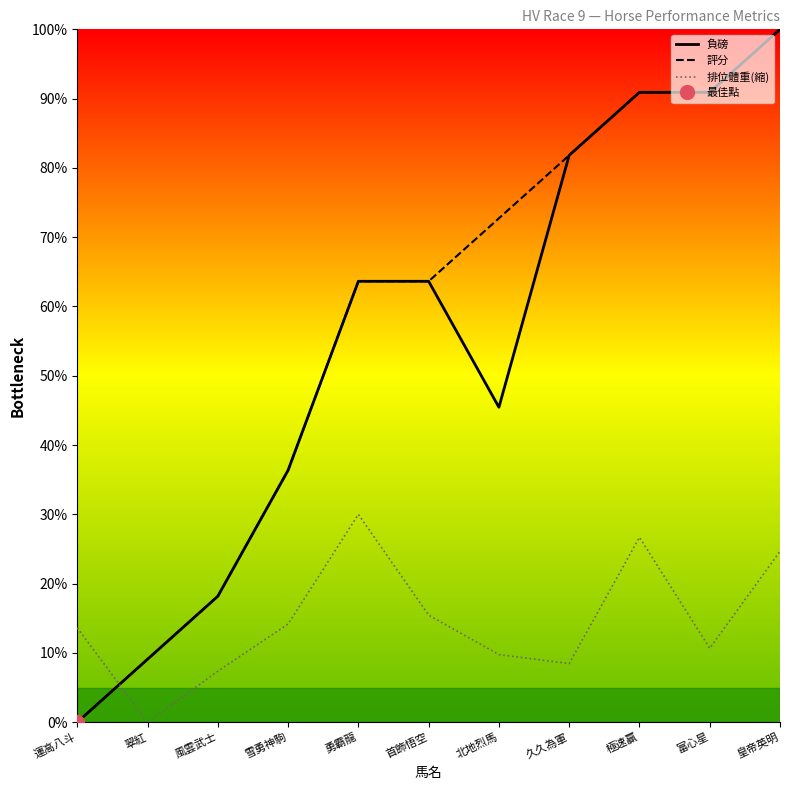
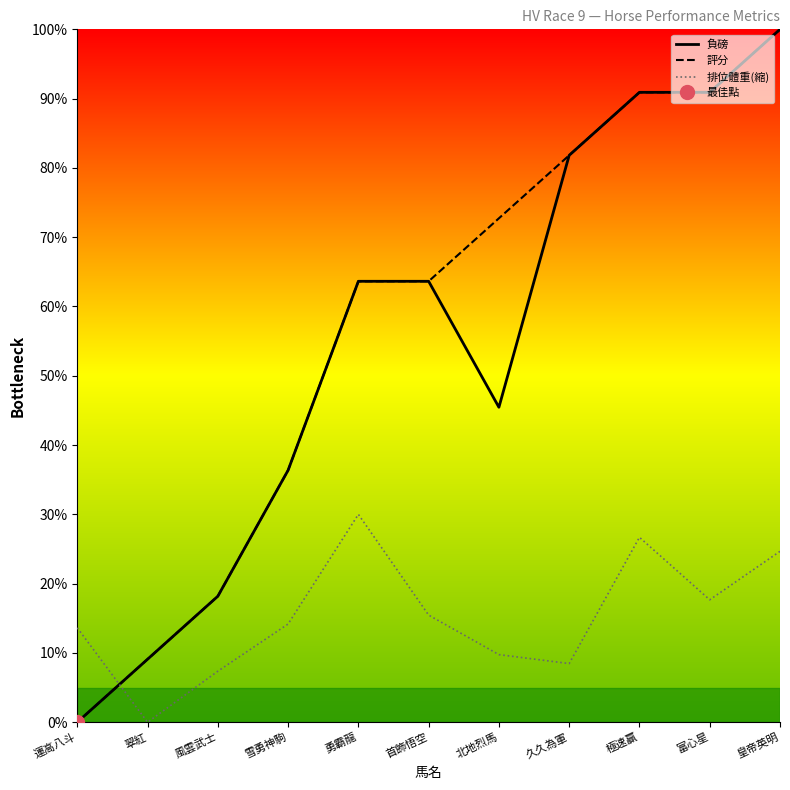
  {
    "排位體重(縮)": {
      "運高八斗": "14%",
      "風雲武士": "7%",
      "雪勇神駒": "14%",
      "勇霸龍": "30%",
      "首飾悟空": "15%",
      "北地烈馬": "10%",
      "久久為軍": "8%",
      "極速贏": "27%",
-     "富心星": "11%",
+     "富心星": "18%",
      "皇帝英明": "25%"
    }
  }
